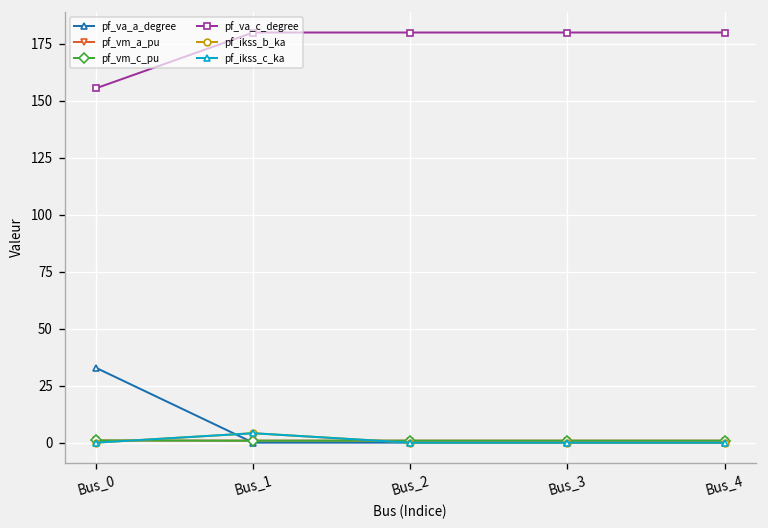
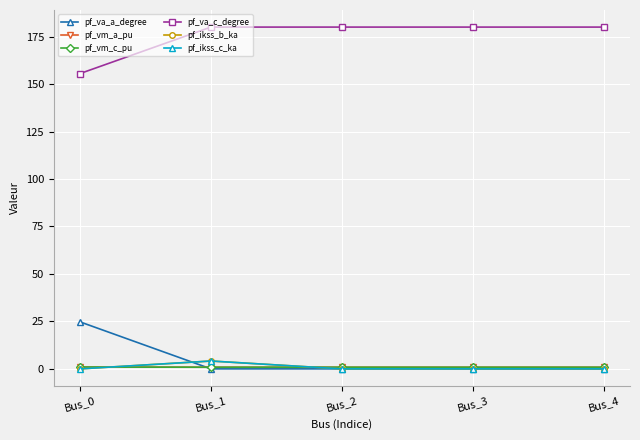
  {
    "pf_va_a_degree": {
-     "Bus_0": 33
+     "Bus_0": 25
    },
    "pf_va_c_degree": {
      "Bus_0": 156,
      "Bus_2": 180,
      "Bus_3": 180,
      "Bus_4": 180
    },
    "pf_ikss_c_ka": {
      "Bus_1": 4
    }
  }
